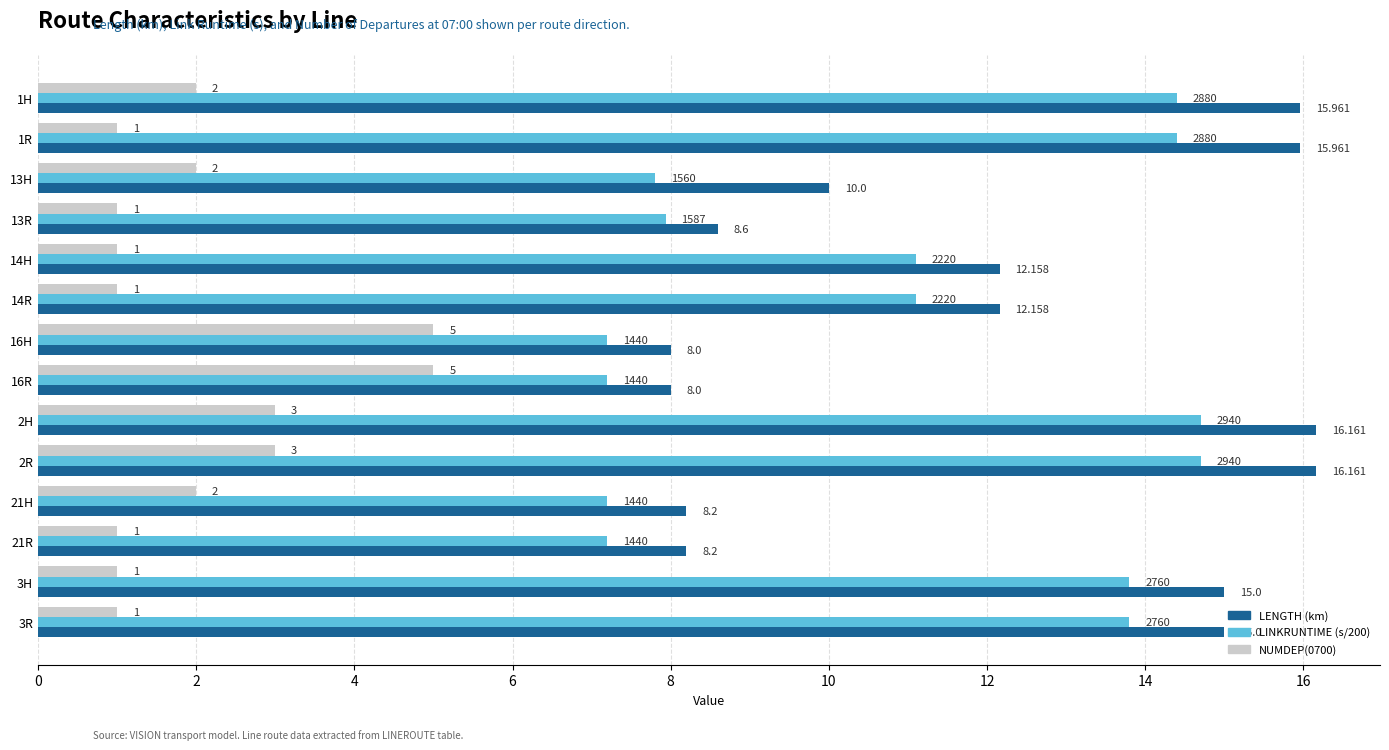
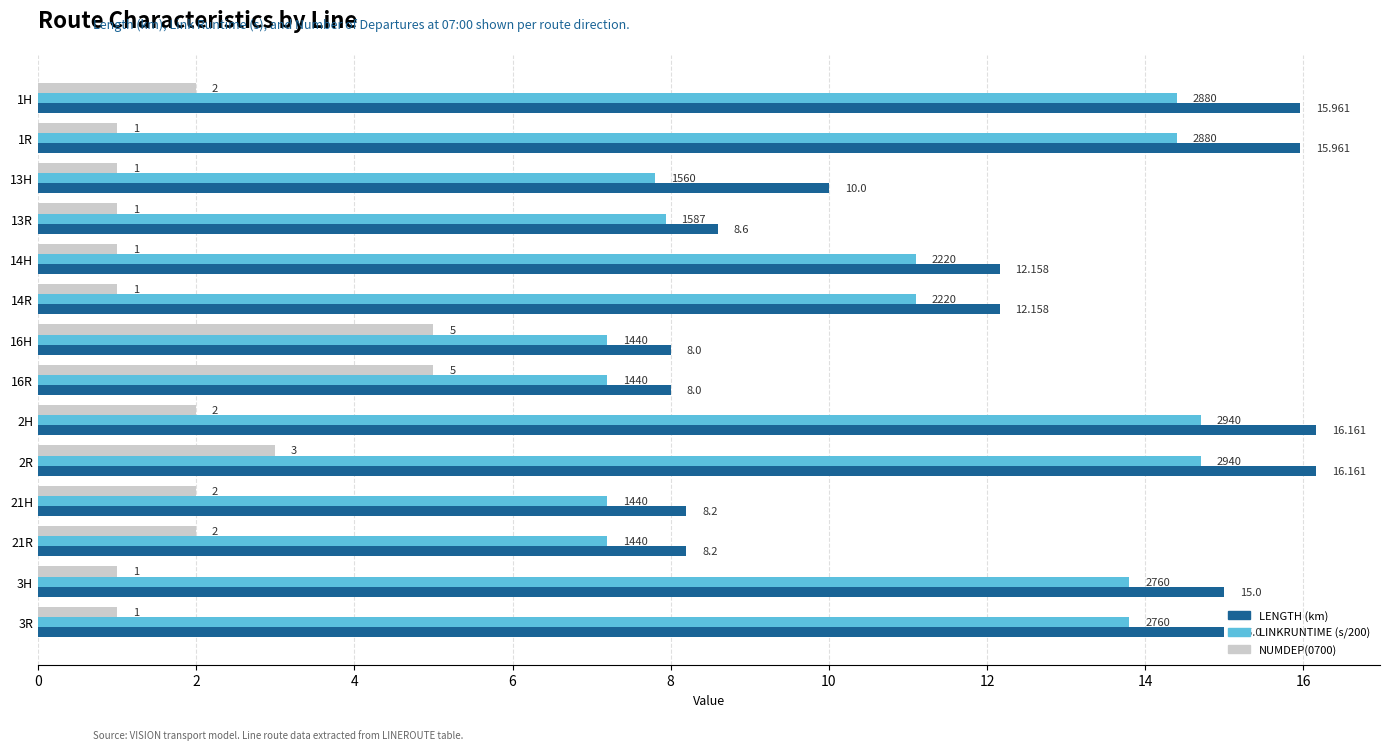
  {
    "LENGTH (km)": {
      "1H": 15.961,
      "1R": 15.961,
      "13H": 10.0,
      "13R": 8.6,
      "14H": 12.158,
      "14R": 12.158,
      "16H": 8.0,
      "16R": 8.0,
      "2H": 16.161,
      "2R": 16.161,
      "21H": 8.2,
      "21R": 8.2,
      "3H": 15.0,
      "3R": 15.0
    },
    "LINKRUNTIME (s/200)": {
      "13R": 7.9
    },
    "NUMDEP(0700)": {
      "1H": 2,
      "1R": 1,
-     "13H": 2,
+     "13H": 1,
      "13R": 1,
      "14H": 1,
      "14R": 1,
      "16H": 5,
      "16R": 5,
-     "2H": 3,
+     "2H": 2,
      "2R": 3,
      "21H": 2,
-     "21R": 1,
+     "21R": 2,
      "3H": 1,
      "3R": 1
    }
  }
